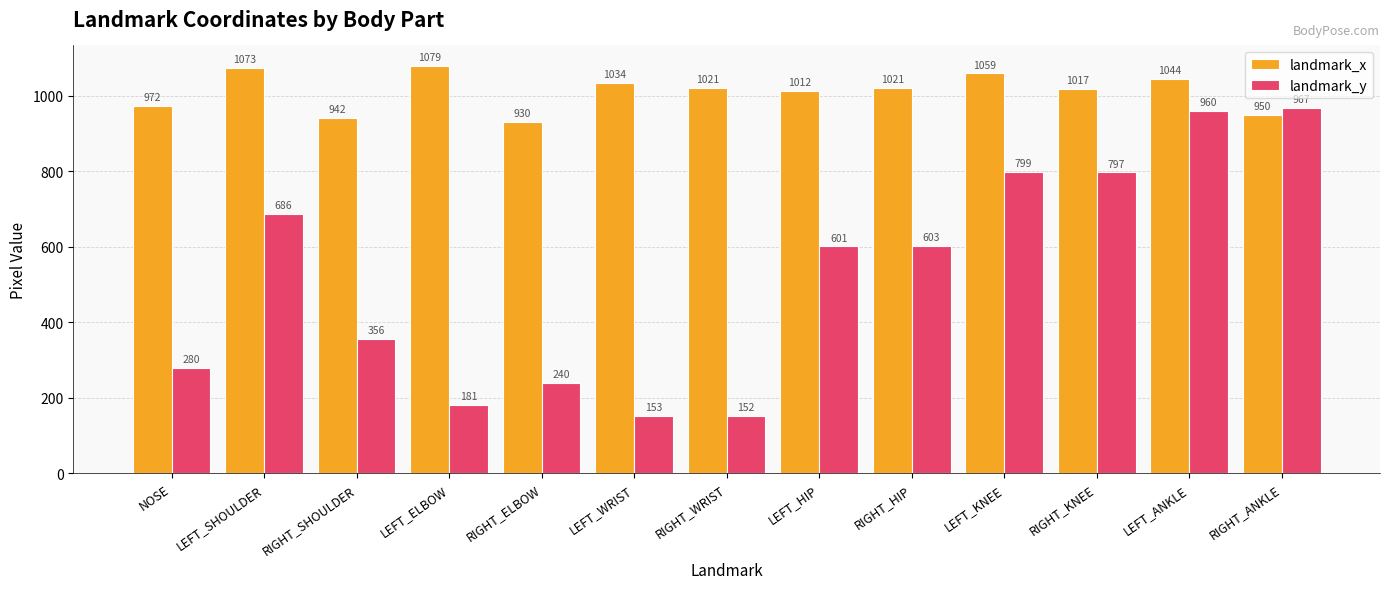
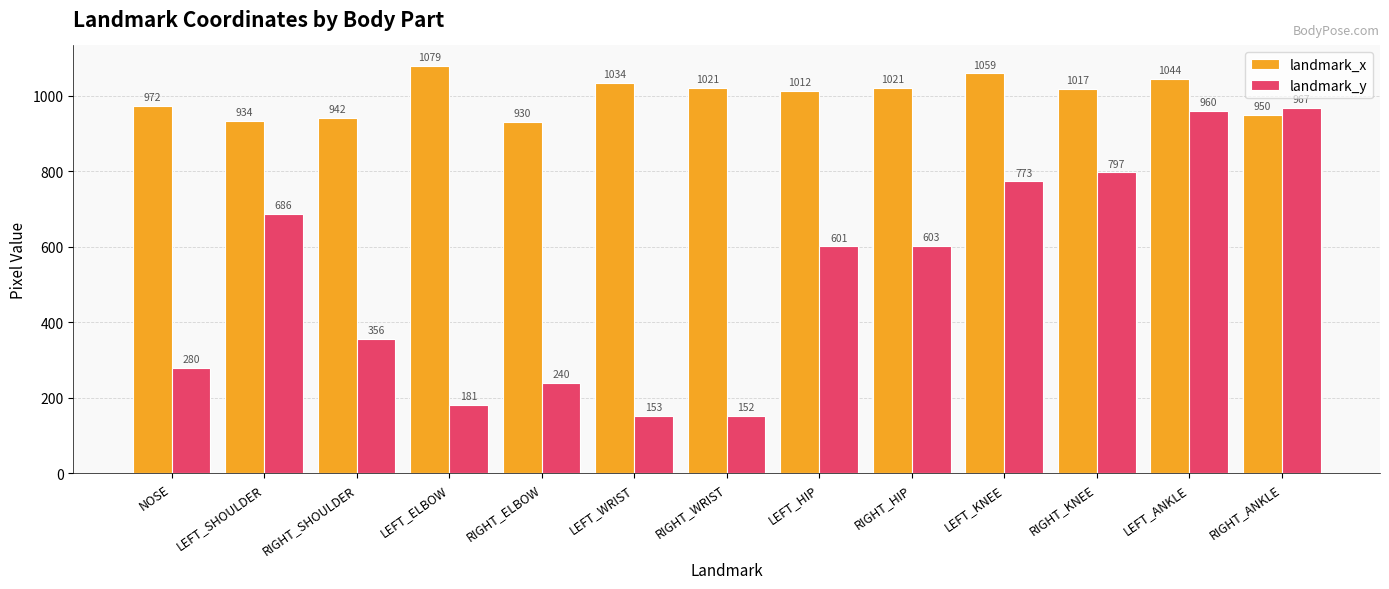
  {
    "landmark_x": {
      "NOSE": 972,
-     "LEFT_SHOULDER": 1073,
+     "LEFT_SHOULDER": 934,
      "RIGHT_SHOULDER": 942,
      "LEFT_ELBOW": 1079,
      "RIGHT_ELBOW": 930,
      "LEFT_WRIST": 1034,
      "RIGHT_WRIST": 1021,
      "LEFT_HIP": 1012,
      "RIGHT_HIP": 1021,
      "LEFT_KNEE": 1059,
      "RIGHT_KNEE": 1017,
      "LEFT_ANKLE": 1044,
      "RIGHT_ANKLE": 950
    },
    "landmark_y": {
      "NOSE": 280,
      "LEFT_SHOULDER": 686,
      "RIGHT_SHOULDER": 356,
      "LEFT_ELBOW": 181,
      "RIGHT_ELBOW": 240,
      "LEFT_WRIST": 153,
      "RIGHT_WRIST": 152,
      "LEFT_HIP": 601,
      "RIGHT_HIP": 603,
-     "LEFT_KNEE": 799,
+     "LEFT_KNEE": 773,
      "RIGHT_KNEE": 797,
      "LEFT_ANKLE": 960
    }
  }
